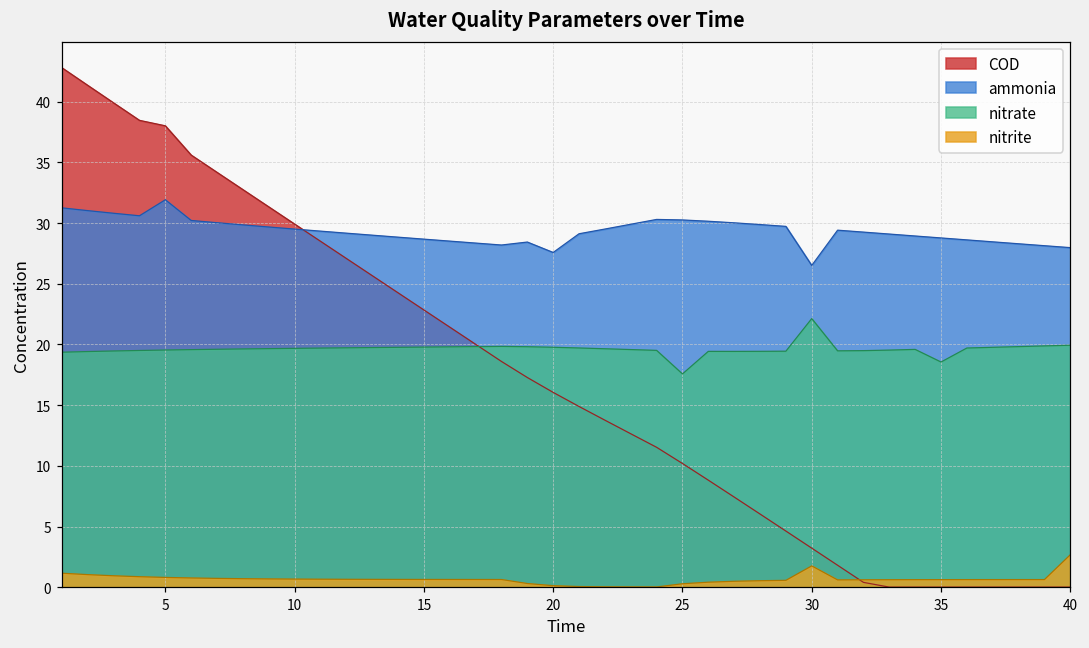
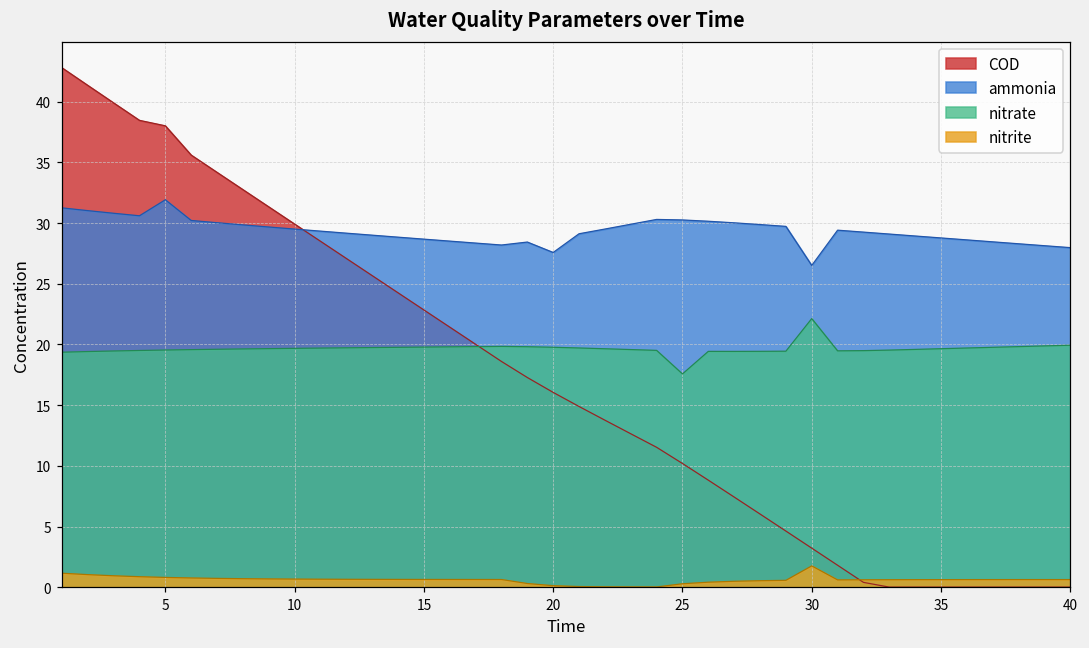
  {
    "COD": {
      "5": 38.0,
      "10": 29.9,
      "15": 22.8,
      "20": 16.0,
      "25": 10.2,
      "30": 3.2,
      "35": 0.0,
      "40": 0.0
    },
    "ammonia": {
      "5": 31.9,
      "10": 29.5,
      "15": 28.7,
      "20": 27.6,
      "25": 30.3,
      "30": 26.5,
      "35": 28.8,
      "40": 28.0
    },
    "nitrate": {
      "5": 19.5,
      "10": 19.7,
      "15": 19.8,
      "20": 19.8,
      "25": 17.6,
      "30": 22.1,
-     "35": 18.5,
+     "35": 19.6,
      "40": 19.9
    },
    "nitrite": {
      "5": 0.8,
      "10": 0.7,
      "15": 0.6,
      "20": 0.1,
      "25": 0.3,
      "30": 1.8,
      "35": 0.6,
-     "40": 2.7
+     "40": 0.6
    }
  }
